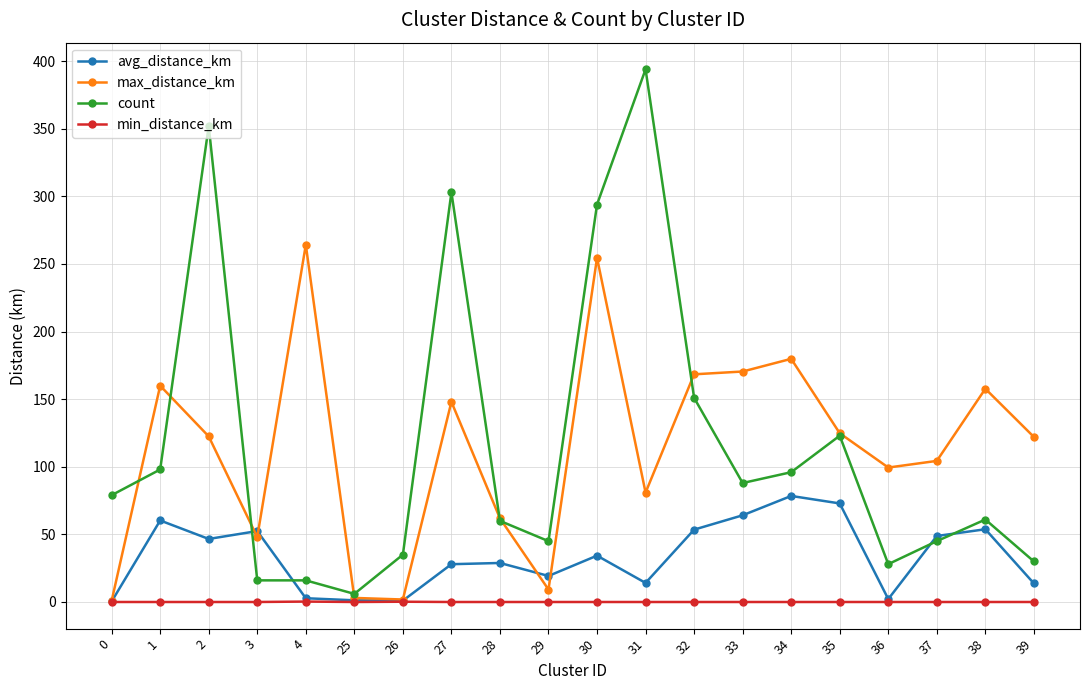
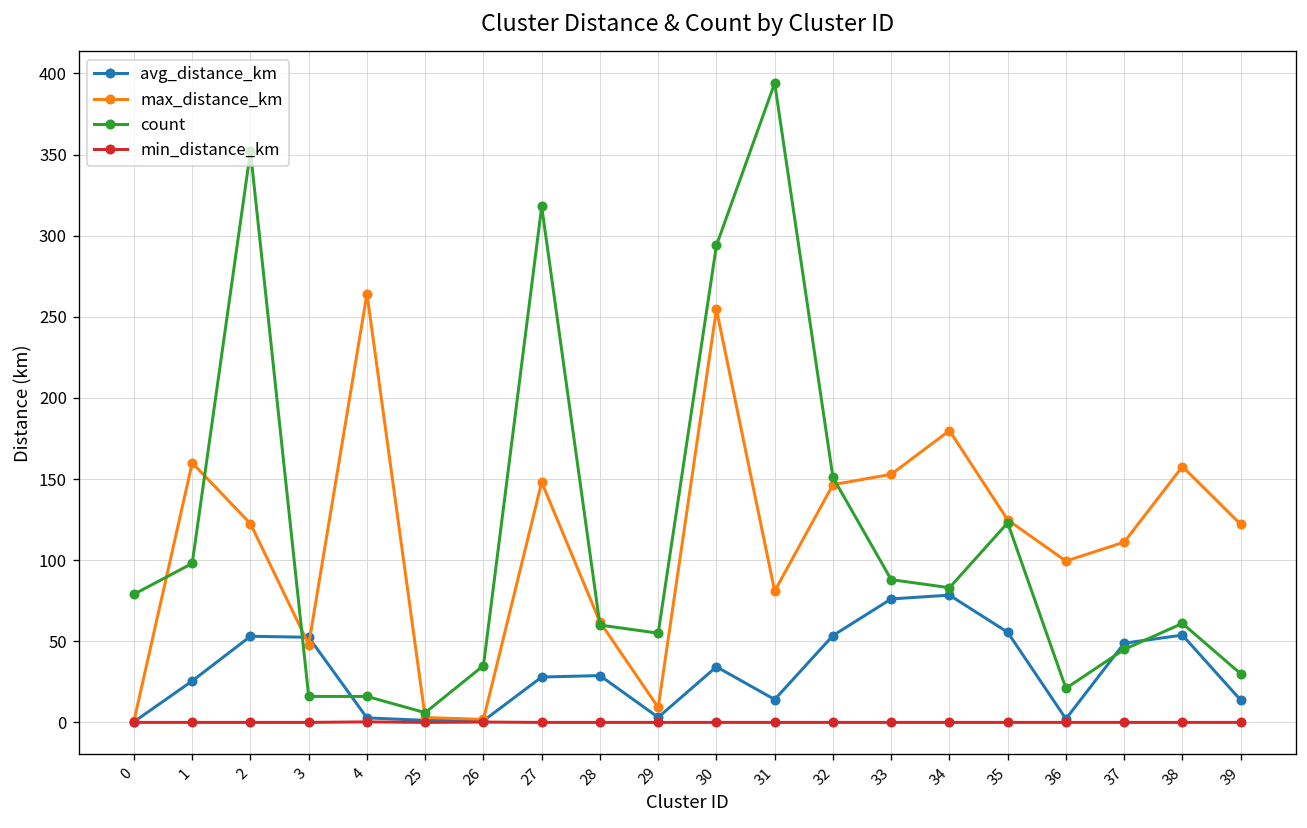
  {
    "avg_distance_km": {
-     "1": 60,
-     "2": 47,
+     "1": 26,
+     "2": 53,
      "3": 52,
      "4": 3,
      "27": 28,
      "28": 29,
-     "29": 19,
+     "29": 3,
      "30": 34,
      "31": 14,
      "32": 54,
-     "33": 64,
+     "33": 76,
      "34": 78,
-     "35": 73,
+     "35": 56,
      "36": 2,
      "37": 49,
      "38": 54,
      "39": 14
    },
    "max_distance_km": {
      "1": 160,
      "2": 122,
      "3": 48,
      "4": 264,
      "27": 148,
      "29": 9,
      "30": 255,
      "31": 81,
-     "32": 168,
-     "33": 170,
+     "32": 147,
+     "33": 153,
      "34": 180,
      "36": 99,
-     "37": 104,
+     "37": 111,
      "38": 158,
      "39": 122
    },
    "count": {
      "0": 79,
      "1": 98,
      "3": 16,
      "4": 16,
      "25": 6,
      "26": 35,
-     "27": 303,
-     "29": 45,
+     "27": 318,
+     "29": 55,
      "30": 294,
      "31": 394,
      "32": 151,
      "33": 88,
-     "34": 96,
-     "36": 28,
+     "34": 83,
+     "36": 21,
      "37": 45,
      "38": 61,
      "39": 30
    },
    "min_distance_km": {
      "1": 0,
      "2": 0,
      "3": 0,
      "4": 0,
      "27": 0,
      "28": 0,
      "29": 0,
      "30": 0,
      "31": 0,
      "32": 0,
      "33": 0,
      "34": 0,
      "35": 0,
      "36": 0,
      "37": 0,
      "38": 0,
      "39": 0
    }
  }
